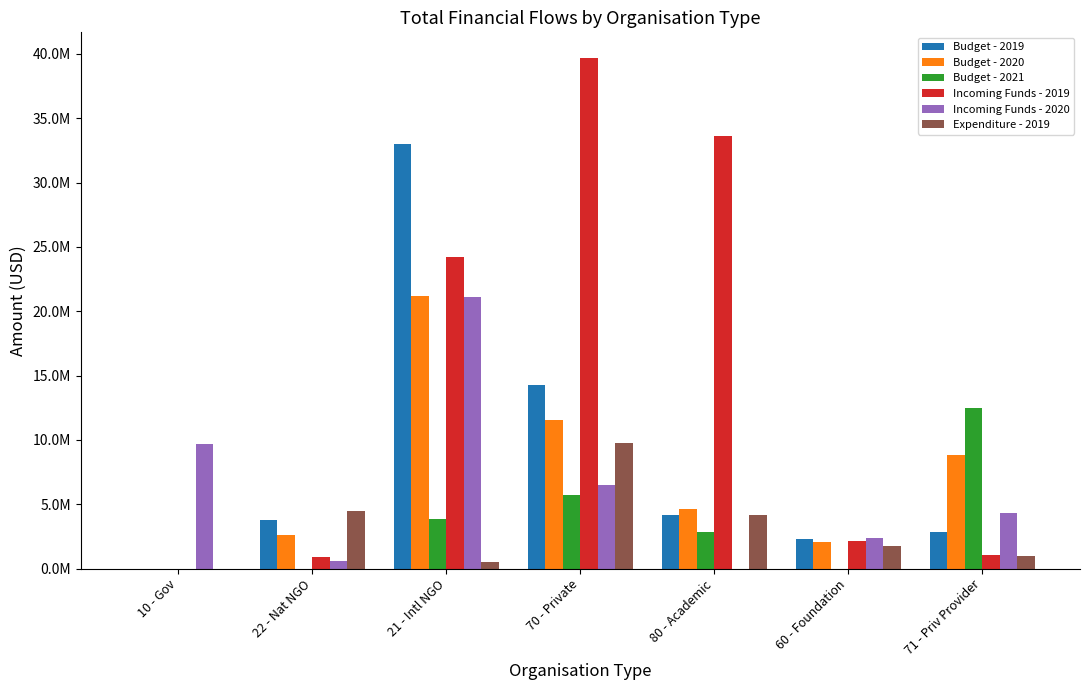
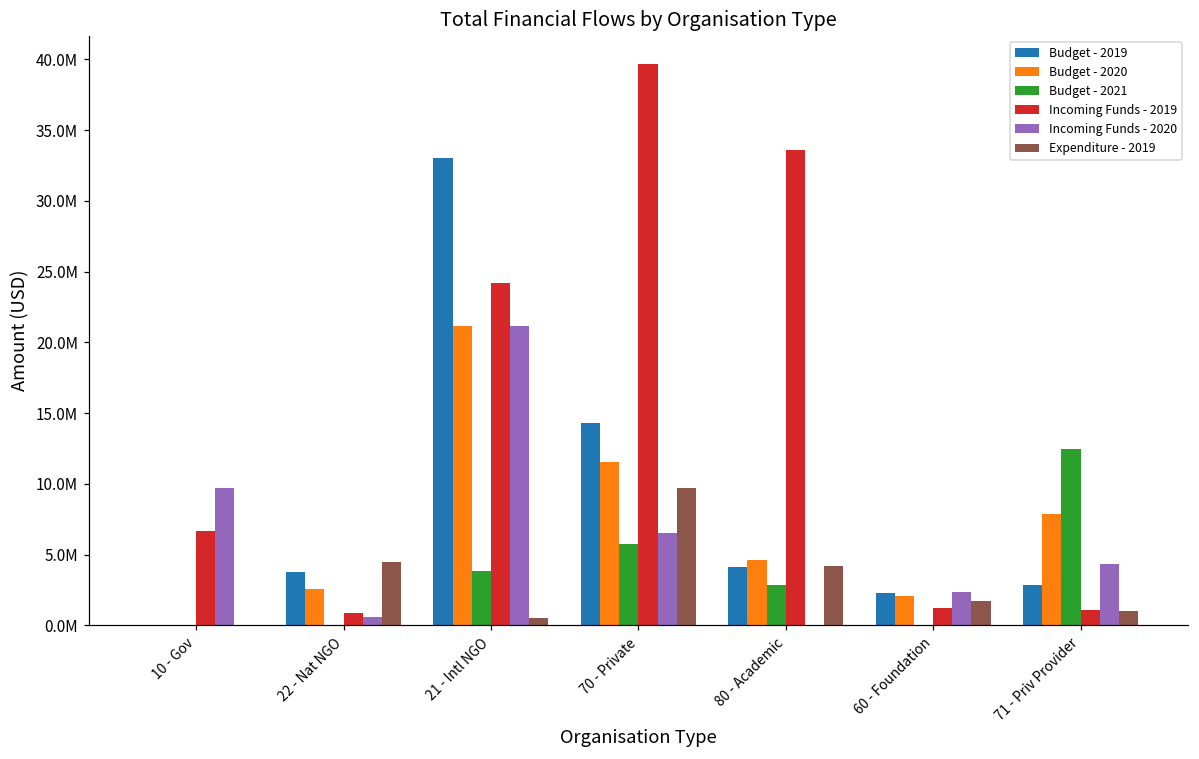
  {
    "Budget - 2019": {
      "10 - Gov": 0,
      "22 - Nat NGO": 3700000,
      "21 - Intl NGO": 33000000,
      "70 - Private": 14300000,
      "80 - Academic": 4100000,
      "60 - Foundation": 2300000,
      "71 - Priv Provider": 2900000
    },
    "Budget - 2020": {
      "10 - Gov": 0,
      "22 - Nat NGO": 2600000,
      "21 - Intl NGO": 21200000,
      "70 - Private": 11600000,
      "80 - Academic": 4600000,
      "60 - Foundation": 2100000,
-     "71 - Priv Provider": 8800000
+     "71 - Priv Provider": 7800000
    },
    "Budget - 2021": {
      "10 - Gov": 0,
      "22 - Nat NGO": 0,
      "21 - Intl NGO": 3800000,
      "70 - Private": 5700000,
      "80 - Academic": 2800000,
      "60 - Foundation": 0,
      "71 - Priv Provider": 12500000
    },
    "Incoming Funds - 2019": {
-     "10 - Gov": 0,
+     "10 - Gov": 6700000,
      "22 - Nat NGO": 900000,
      "21 - Intl NGO": 24200000,
      "70 - Private": 39700000,
      "80 - Academic": 33600000,
-     "60 - Foundation": 2100000,
+     "60 - Foundation": 1200000,
      "71 - Priv Provider": 1100000
    },
    "Incoming Funds - 2020": {
      "10 - Gov": 9700000,
      "22 - Nat NGO": 600000,
      "21 - Intl NGO": 21100000,
      "70 - Private": 6500000,
      "80 - Academic": 0,
      "60 - Foundation": 2400000,
      "71 - Priv Provider": 4300000
    },
    "Expenditure - 2019": {
      "10 - Gov": 0,
      "22 - Nat NGO": 4500000,
      "21 - Intl NGO": 500000,
      "70 - Private": 9700000,
      "80 - Academic": 4200000,
      "60 - Foundation": 1700000,
      "71 - Priv Provider": 1000000
    }
  }
